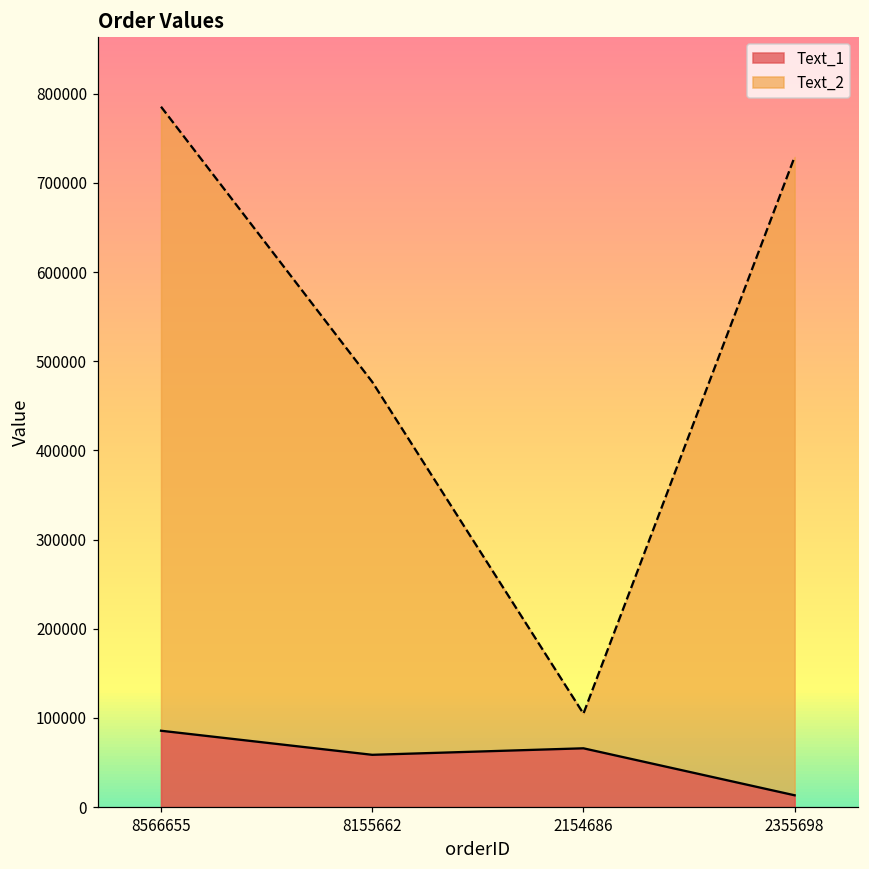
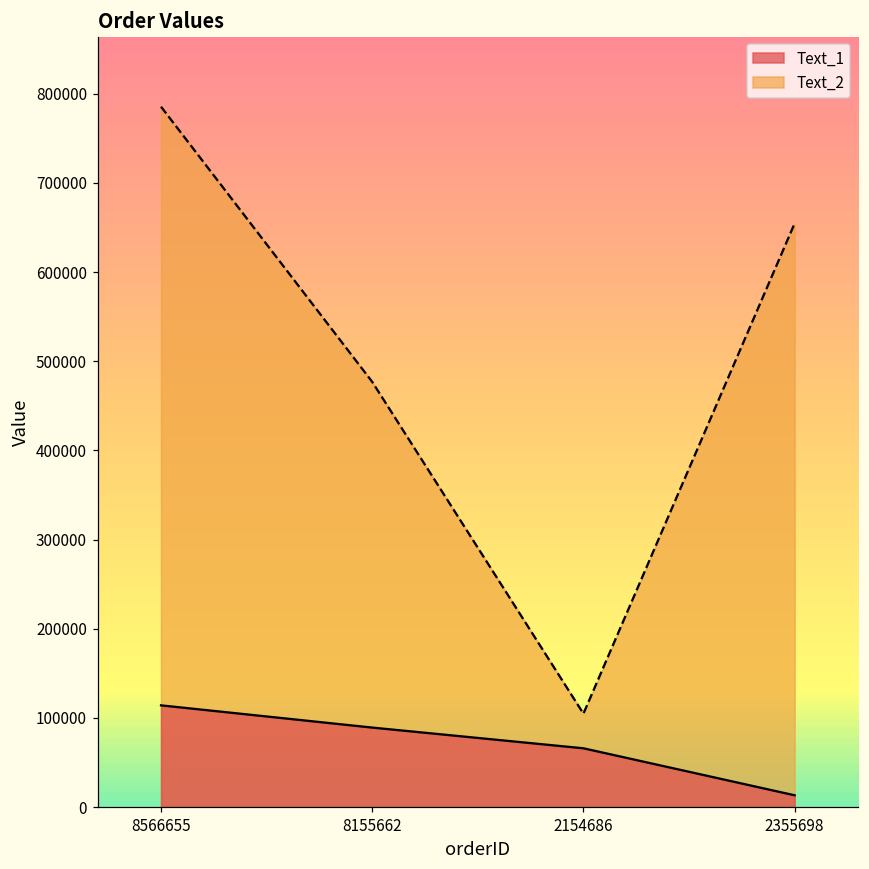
  {
    "Text_1": {
-     "8566655": 90000,
-     "8155662": 60000,
+     "8566655": 110000,
+     "8155662": 90000,
      "2154686": 70000,
      "2355698": 10000
    },
    "Text_2": {
      "8566655": 790000,
      "8155662": 480000,
      "2154686": 100000,
-     "2355698": 730000
+     "2355698": 650000
    }
  }
